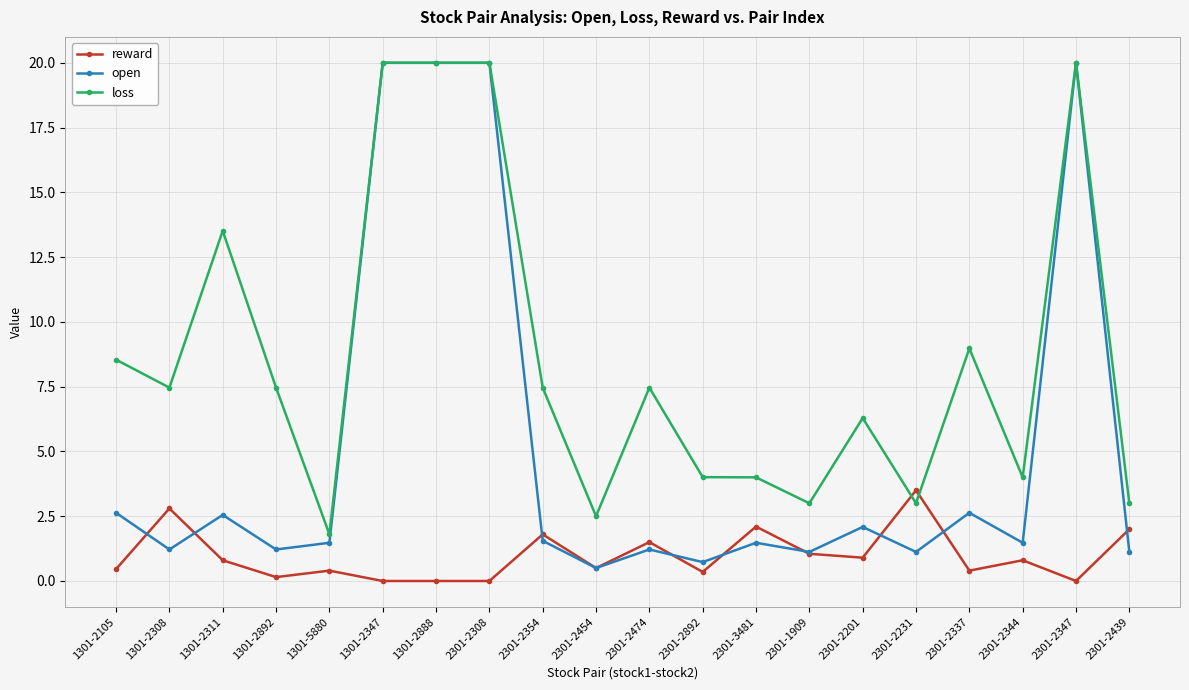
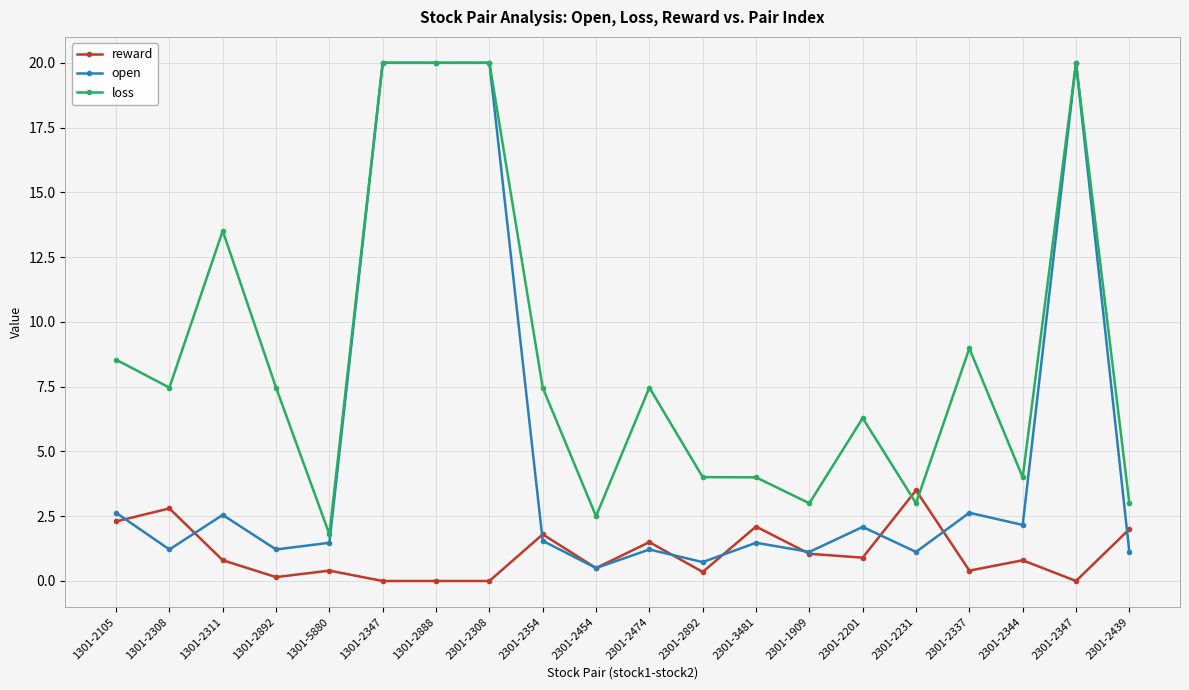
  {
    "reward": {
-     "1301-2105": 0.5,
+     "1301-2105": 2.3,
      "1301-2308": 2.8,
      "1301-2311": 0.8,
      "1301-2892": 0.2,
      "1301-5880": 0.4,
      "1301-2347": 0.0,
      "1301-2888": 0.0,
      "2301-2308": 0.0,
      "2301-2354": 1.8,
      "2301-2474": 1.5,
      "2301-2892": 0.3,
      "2301-3481": 2.1,
      "2301-2201": 0.9,
      "2301-2231": 3.5,
      "2301-2337": 0.4,
      "2301-2344": 0.8,
      "2301-2347": 0.0,
      "2301-2439": 2.0
    },
    "open": {
      "1301-2105": 2.6,
      "1301-2308": 1.2,
      "1301-2311": 2.6,
      "1301-2892": 1.2,
      "1301-5880": 1.5,
      "2301-2354": 1.6,
      "2301-2474": 1.2,
      "2301-2892": 0.7,
      "2301-3481": 1.5,
      "2301-2201": 2.1,
      "2301-2231": 1.1,
      "2301-2337": 2.6,
-     "2301-2344": 1.5,
+     "2301-2344": 2.2,
      "2301-2439": 1.1
    },
    "loss": {
      "1301-2105": 8.5,
      "1301-2308": 7.5,
      "1301-2311": 13.5,
      "1301-2892": 7.5,
      "1301-5880": 1.8,
      "2301-2354": 7.5,
      "2301-2454": 2.5,
      "2301-2474": 7.5,
      "2301-2892": 4.0,
      "2301-3481": 4.0,
      "2301-1909": 3.0,
      "2301-2201": 6.3,
      "2301-2231": 3.0,
      "2301-2337": 9.0,
      "2301-2344": 4.0,
      "2301-2439": 3.0
    }
  }
